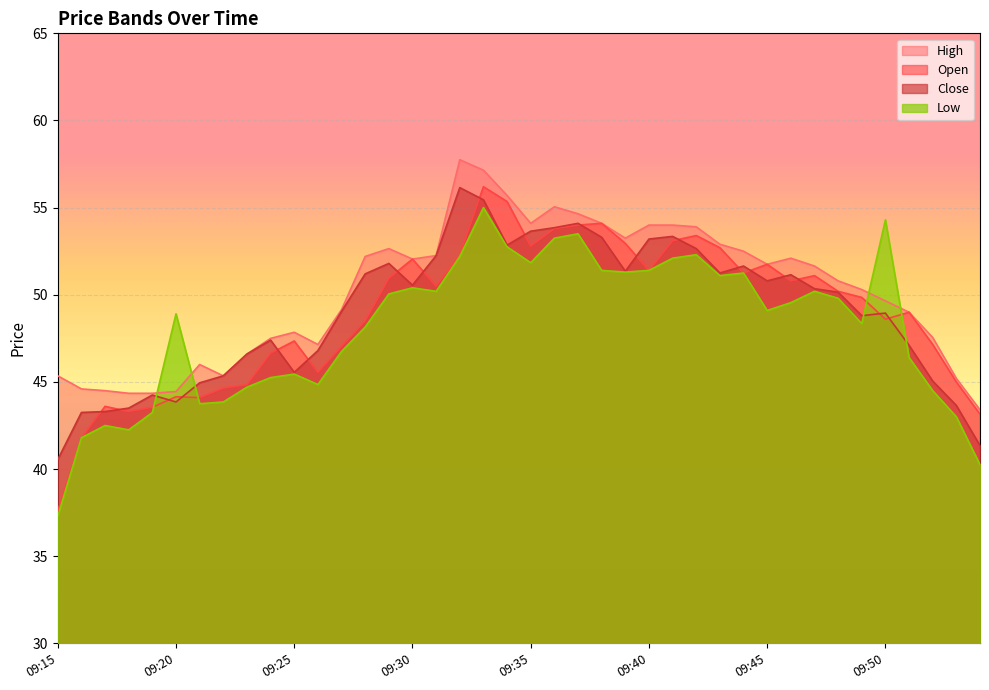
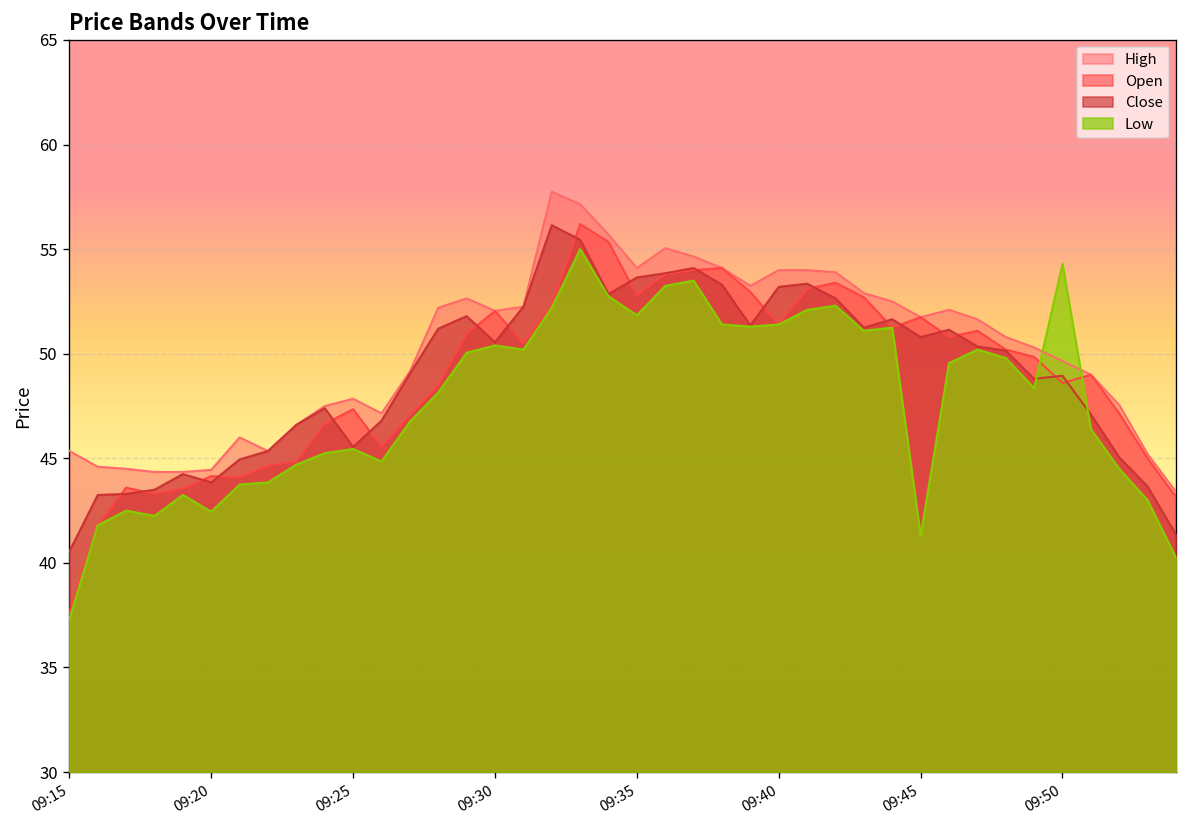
  {
    "Low": {
      "09:15": 37.3,
-     "09:20": 48.9,
+     "09:20": 42.5,
      "09:30": 50.4,
      "09:35": 51.8,
-     "09:45": 49.1,
+     "09:45": 41.3,
      "09:50": 54.3
    }
  }
